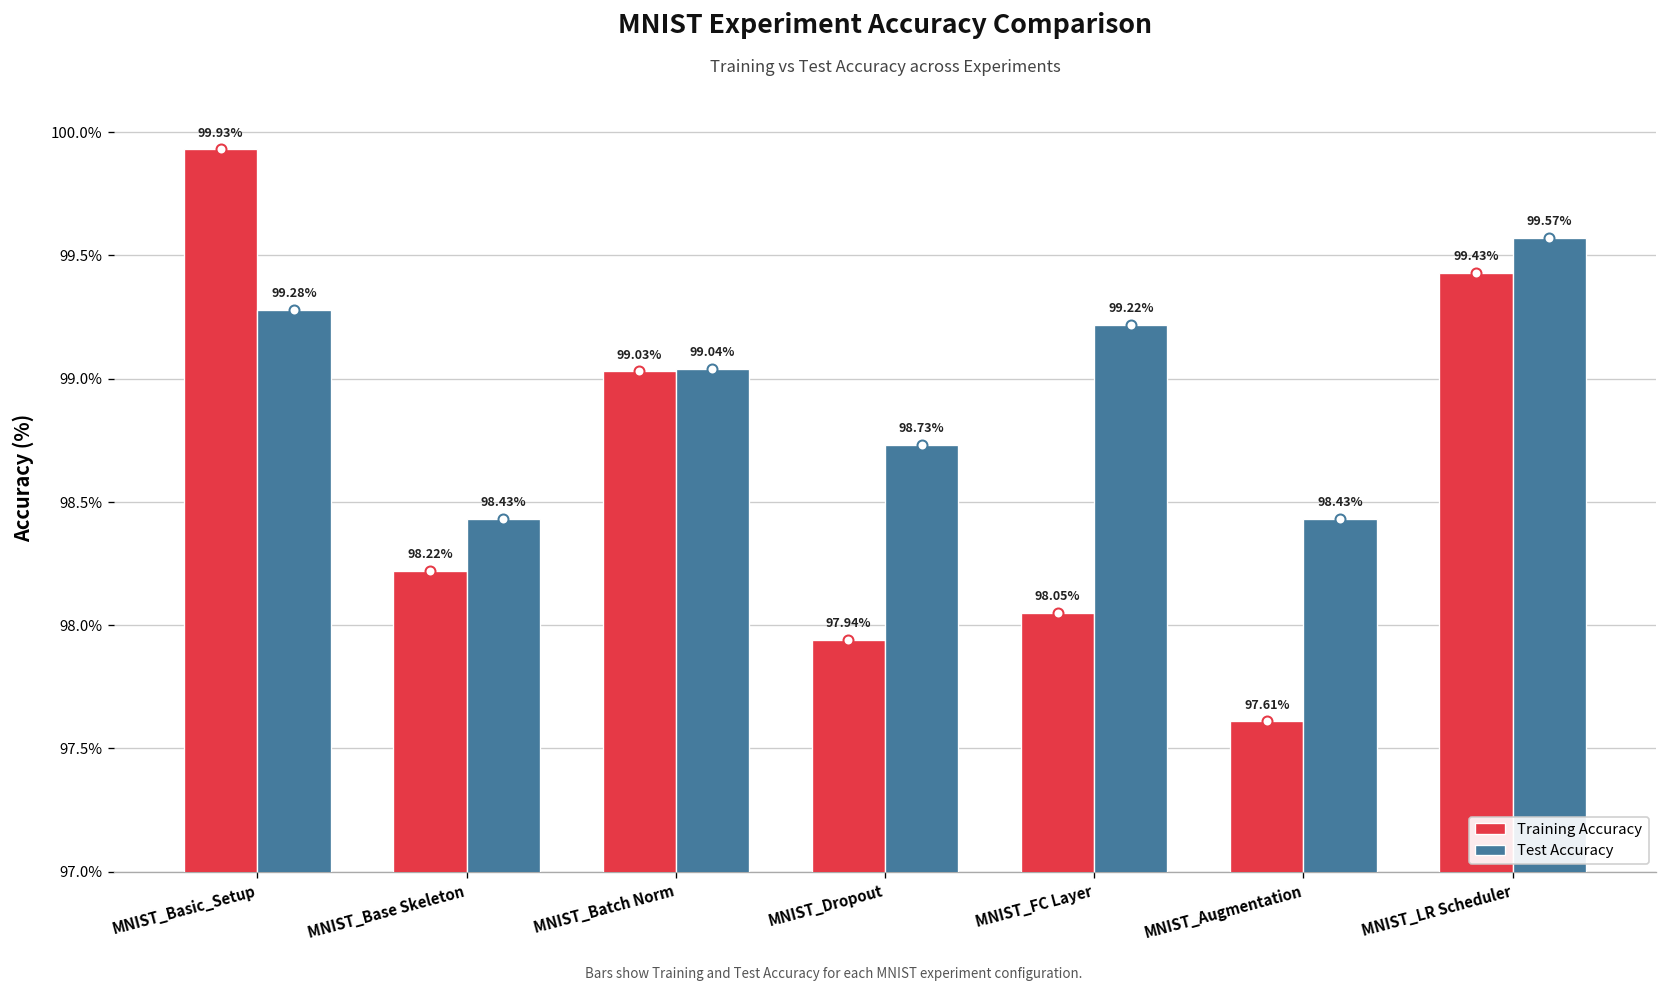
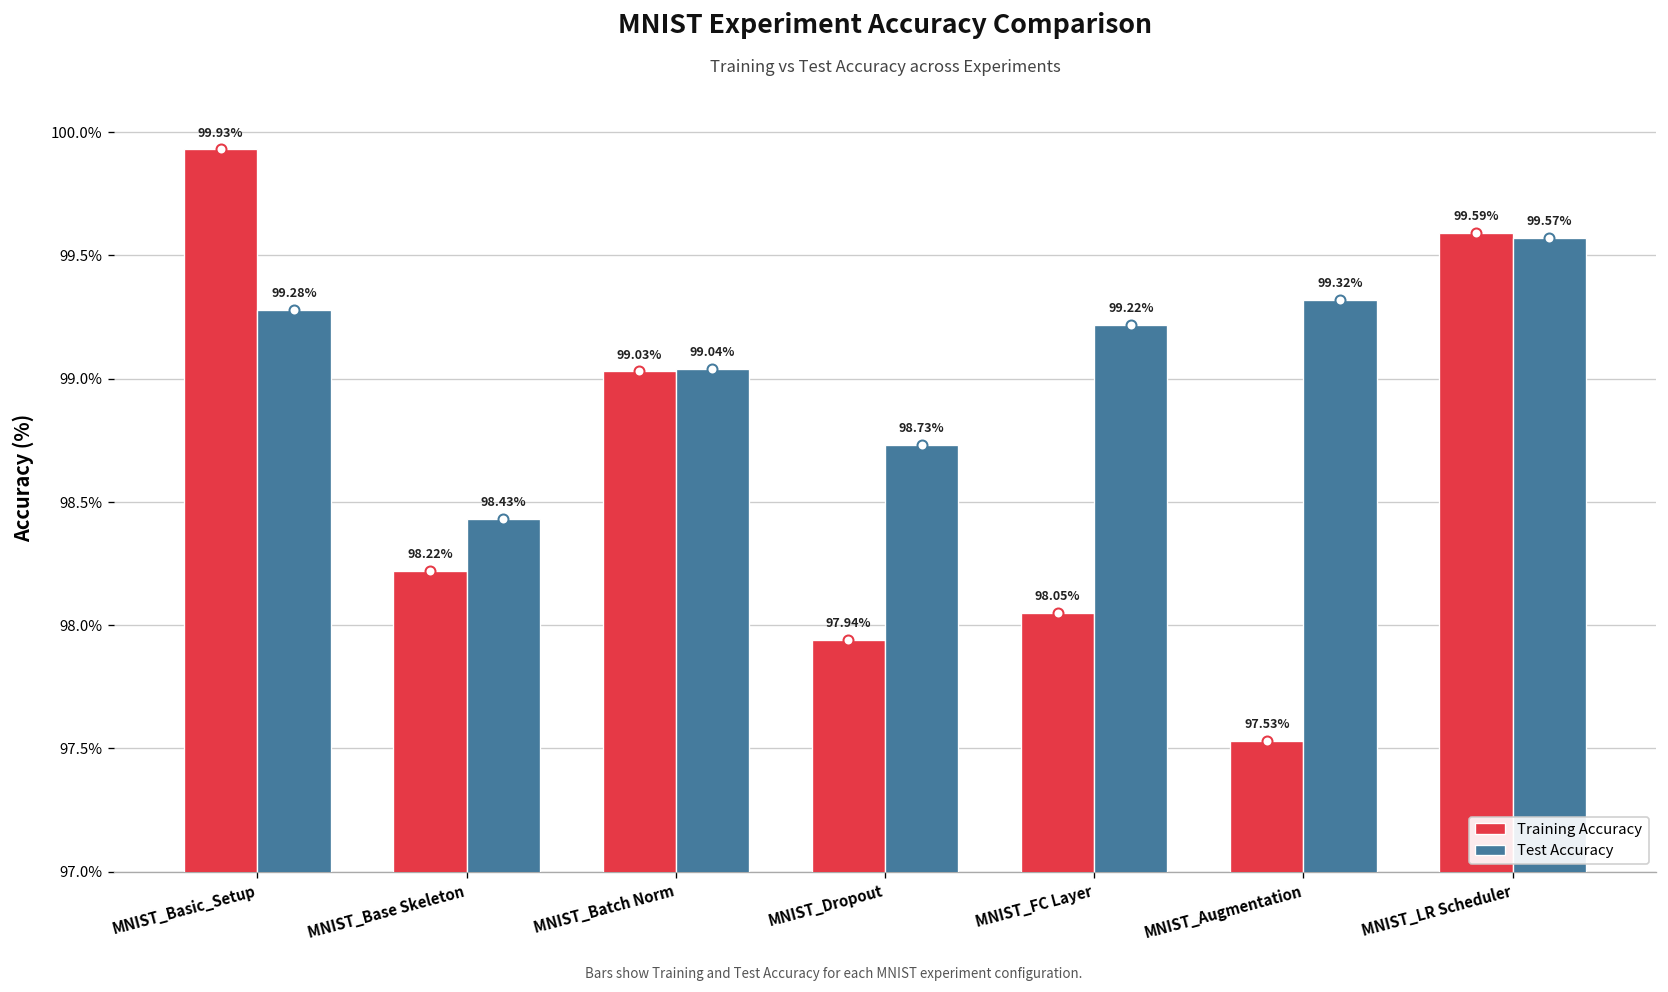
  {
    "Training Accuracy": {
      "MNIST_Basic_Setup": "99.93%",
      "MNIST_Base Skeleton": "98.22%",
      "MNIST_Batch Norm": "99.03%",
      "MNIST_Dropout": "97.94%",
      "MNIST_FC Layer": "98.05%",
-     "MNIST_Augmentation": "97.61%",
-     "MNIST_LR Scheduler": "99.43%"
+     "MNIST_Augmentation": "97.53%",
+     "MNIST_LR Scheduler": "99.59%"
    },
    "Test Accuracy": {
      "MNIST_Basic_Setup": "99.28%",
      "MNIST_Base Skeleton": "98.43%",
      "MNIST_Batch Norm": "99.04%",
      "MNIST_Dropout": "98.73%",
      "MNIST_FC Layer": "99.22%",
-     "MNIST_Augmentation": "98.43%",
+     "MNIST_Augmentation": "99.32%",
      "MNIST_LR Scheduler": "99.57%"
    }
  }
